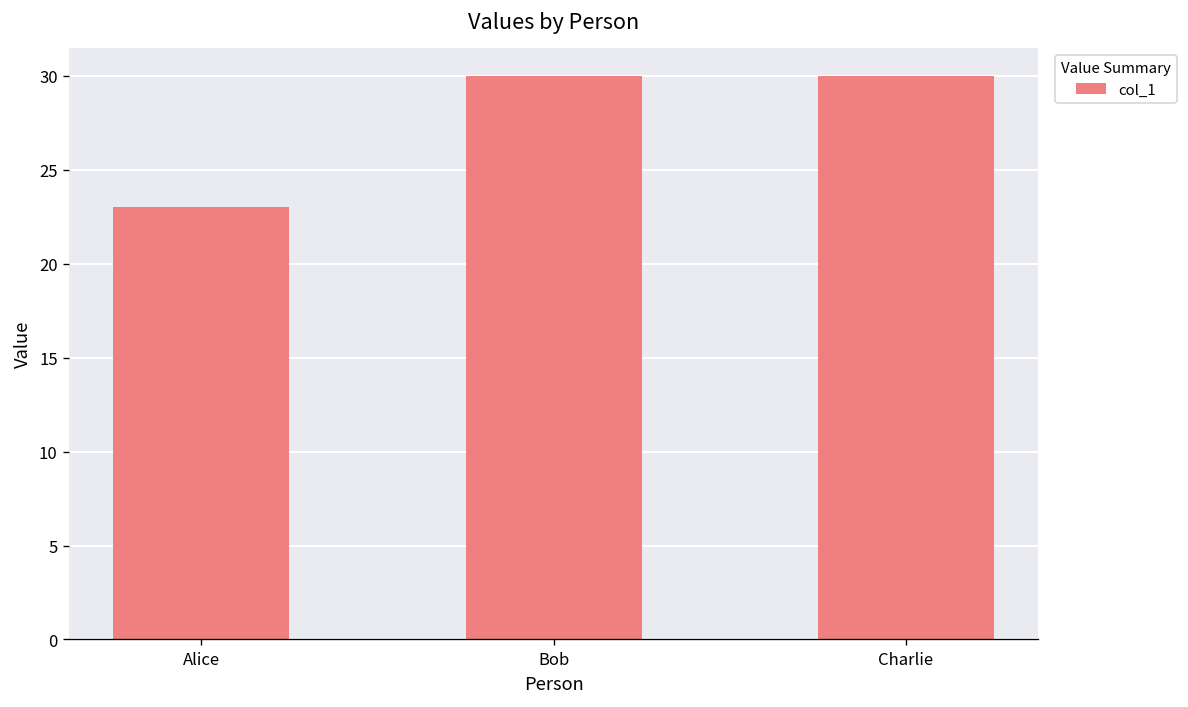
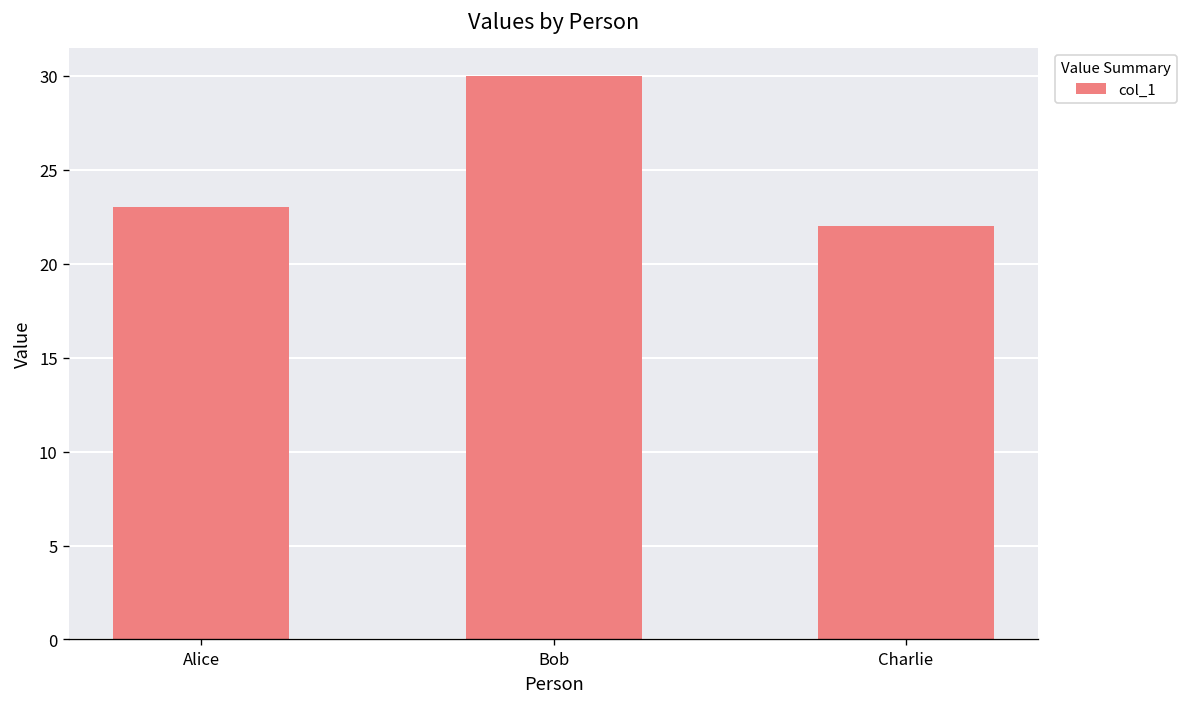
  {
    "Alice": 23,
    "Bob": 30,
-   "Charlie": 30
+   "Charlie": 22
  }
